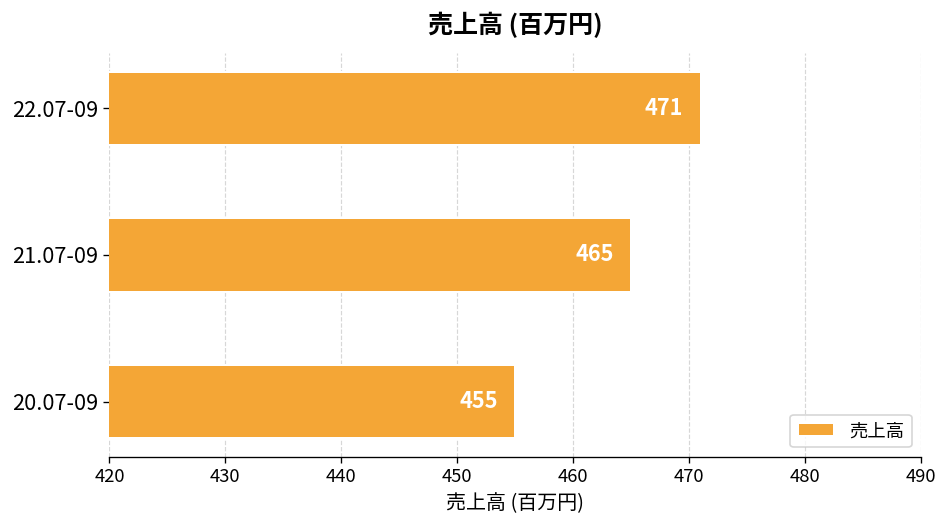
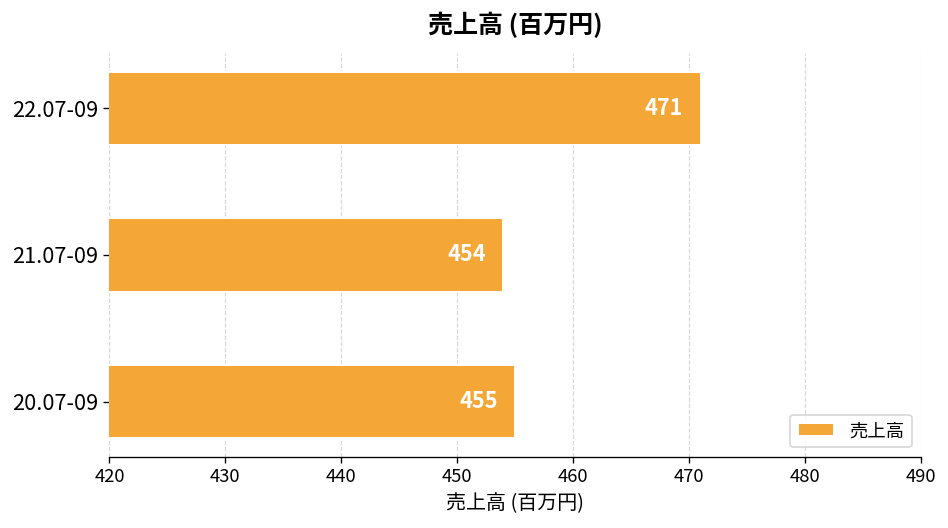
  {
    "22.07-09": 471,
-   "21.07-09": 465,
+   "21.07-09": 454,
    "20.07-09": 455
  }
